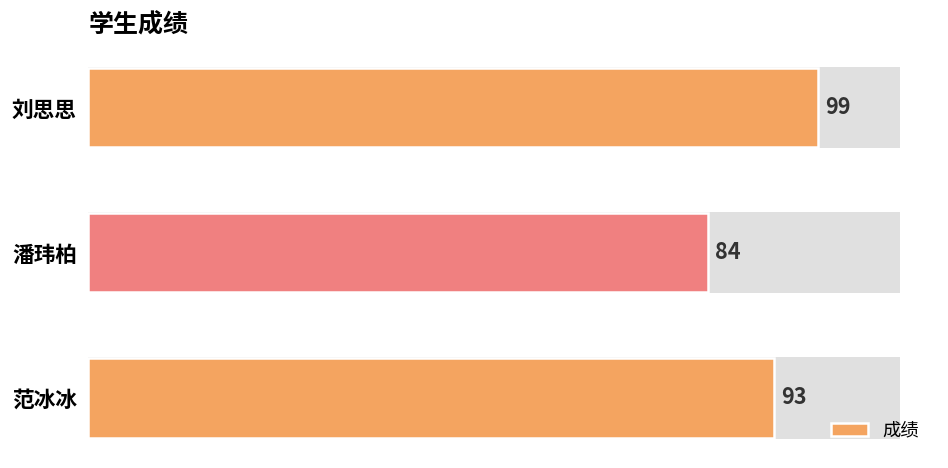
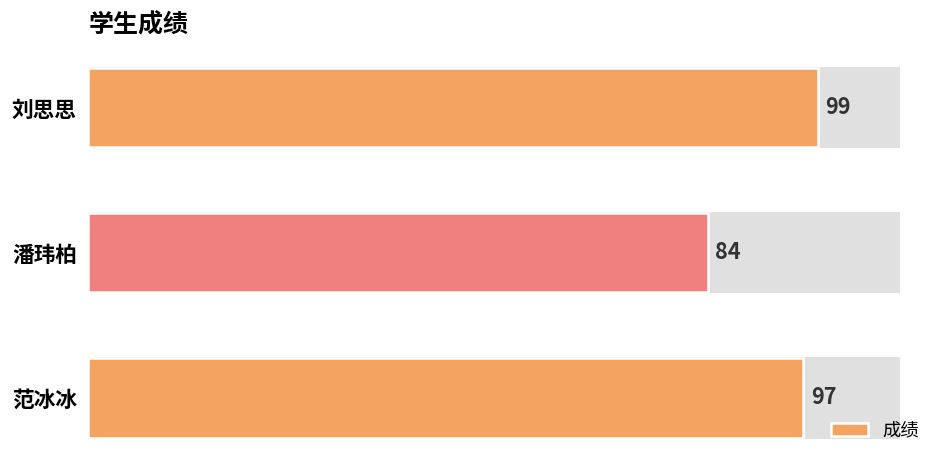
  {
    "刘思思": 99,
    "潘玮柏": 84,
-   "范冰冰": 93
+   "范冰冰": 97
  }
